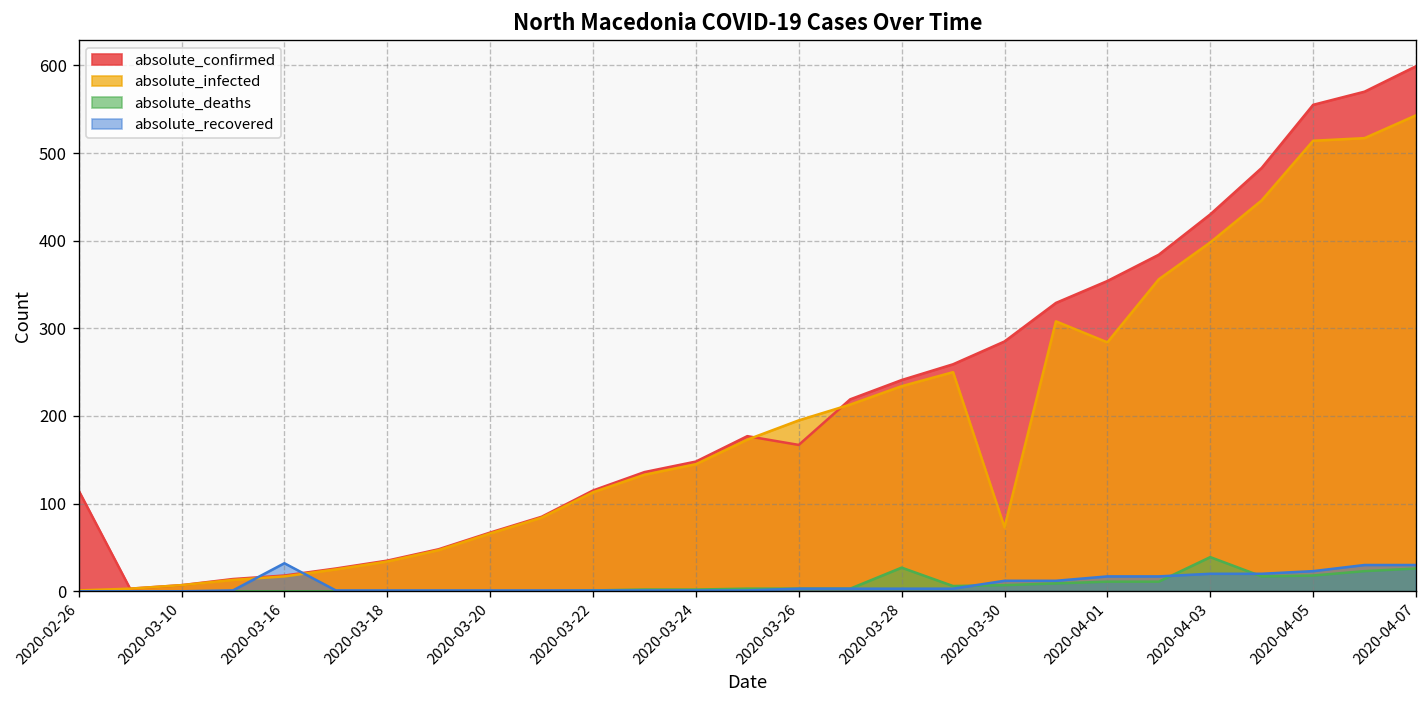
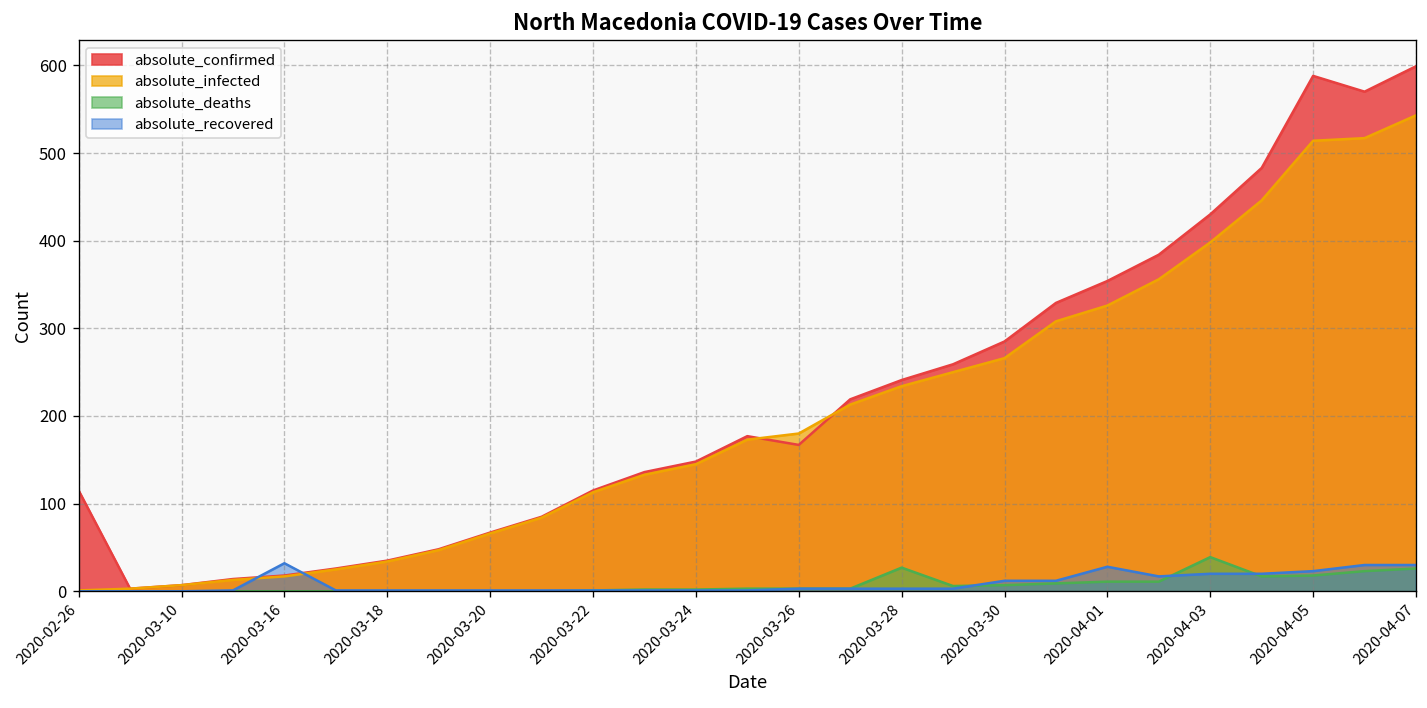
  {
    "absolute_confirmed": {
      "2020-02-26": 120,
      "2020-03-26": 170,
      "2020-03-28": 240,
      "2020-03-30": 290,
      "2020-04-01": 350,
      "2020-04-03": 430,
-     "2020-04-05": 560,
+     "2020-04-05": 590,
      "2020-04-07": 600
    },
    "absolute_infected": {
-     "2020-03-26": 200,
+     "2020-03-26": 180,
      "2020-03-28": 230,
-     "2020-03-30": 70,
-     "2020-04-01": 280,
+     "2020-03-30": 270,
+     "2020-04-01": 330,
      "2020-04-03": 400,
      "2020-04-05": 510,
      "2020-04-07": 540
    },
    "absolute_deaths": {
      "2020-03-16": 0,
      "2020-03-28": 30,
      "2020-03-30": 10,
      "2020-04-01": 10,
      "2020-04-03": 40,
      "2020-04-05": 20,
      "2020-04-07": 30
    },
    "absolute_recovered": {
      "2020-03-16": 30,
      "2020-03-28": 0,
      "2020-03-30": 10,
-     "2020-04-01": 20,
+     "2020-04-01": 30,
      "2020-04-03": 20,
      "2020-04-05": 20,
      "2020-04-07": 30
    }
  }
